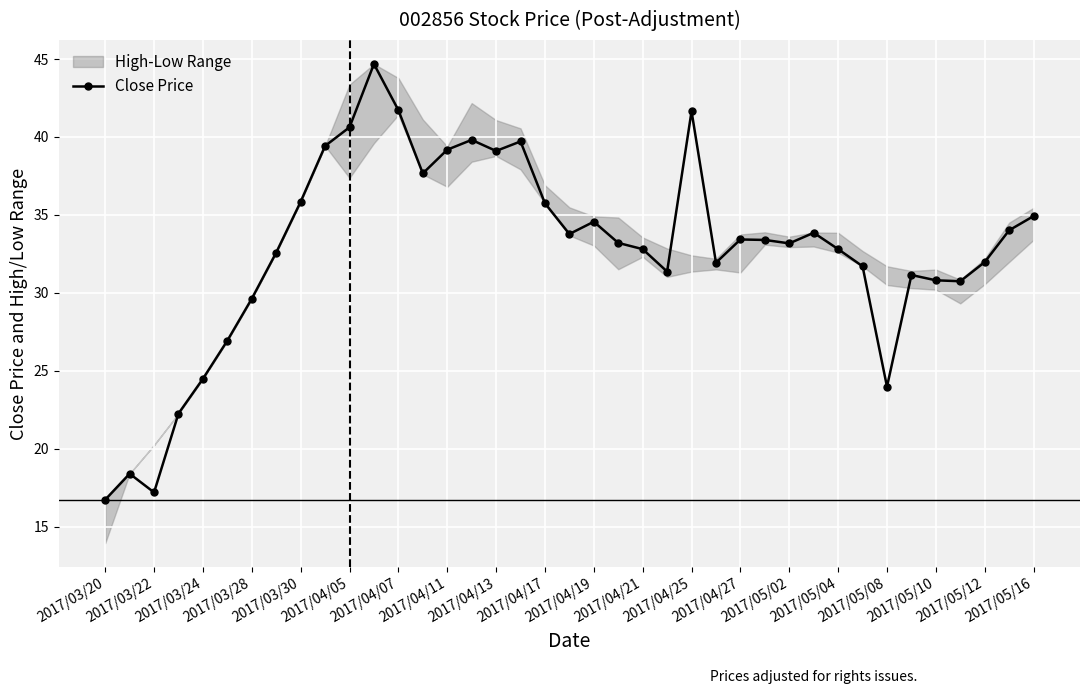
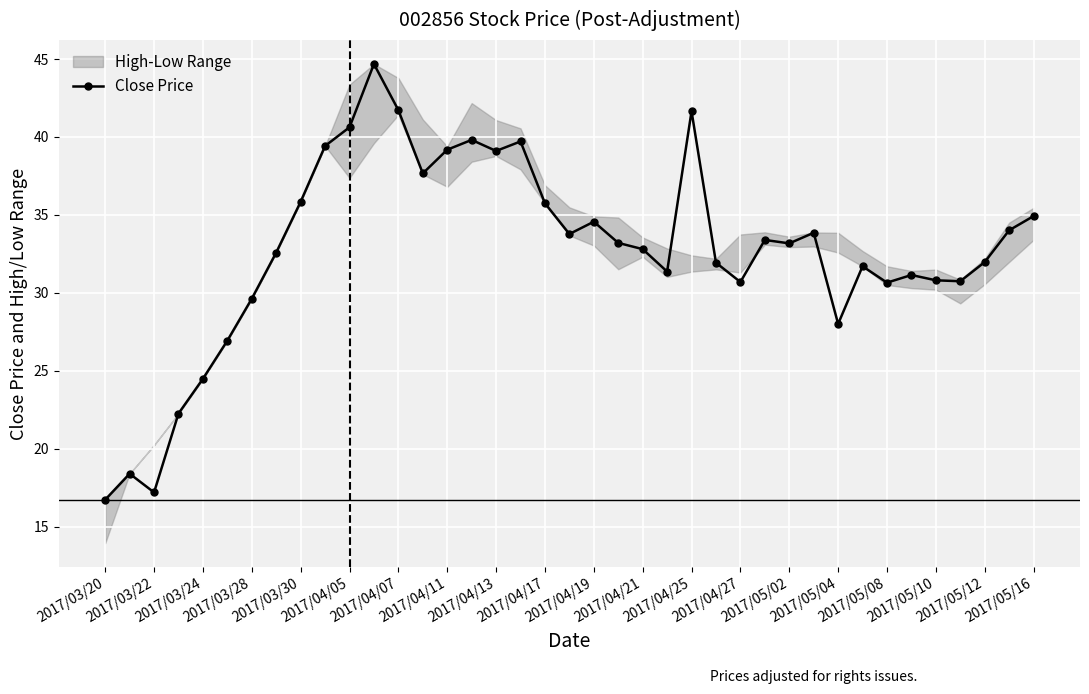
  {
    "Close Price": {
      "2017/03/22": 17.2,
      "2017/04/05": 40.6,
      "2017/04/07": 41.7,
      "2017/04/11": 39.2,
      "2017/04/13": 39.1,
      "2017/04/17": 35.7,
      "2017/04/19": 34.6,
      "2017/04/21": 32.8,
      "2017/04/25": 41.7,
-     "2017/04/27": 33.4,
+     "2017/04/27": 30.7,
      "2017/05/02": 33.2,
-     "2017/05/04": 32.8,
-     "2017/05/08": 24.0,
+     "2017/05/04": 28.0,
+     "2017/05/08": 30.7,
      "2017/05/10": 30.8,
      "2017/05/12": 32.0,
      "2017/05/16": 34.9
    }
  }
